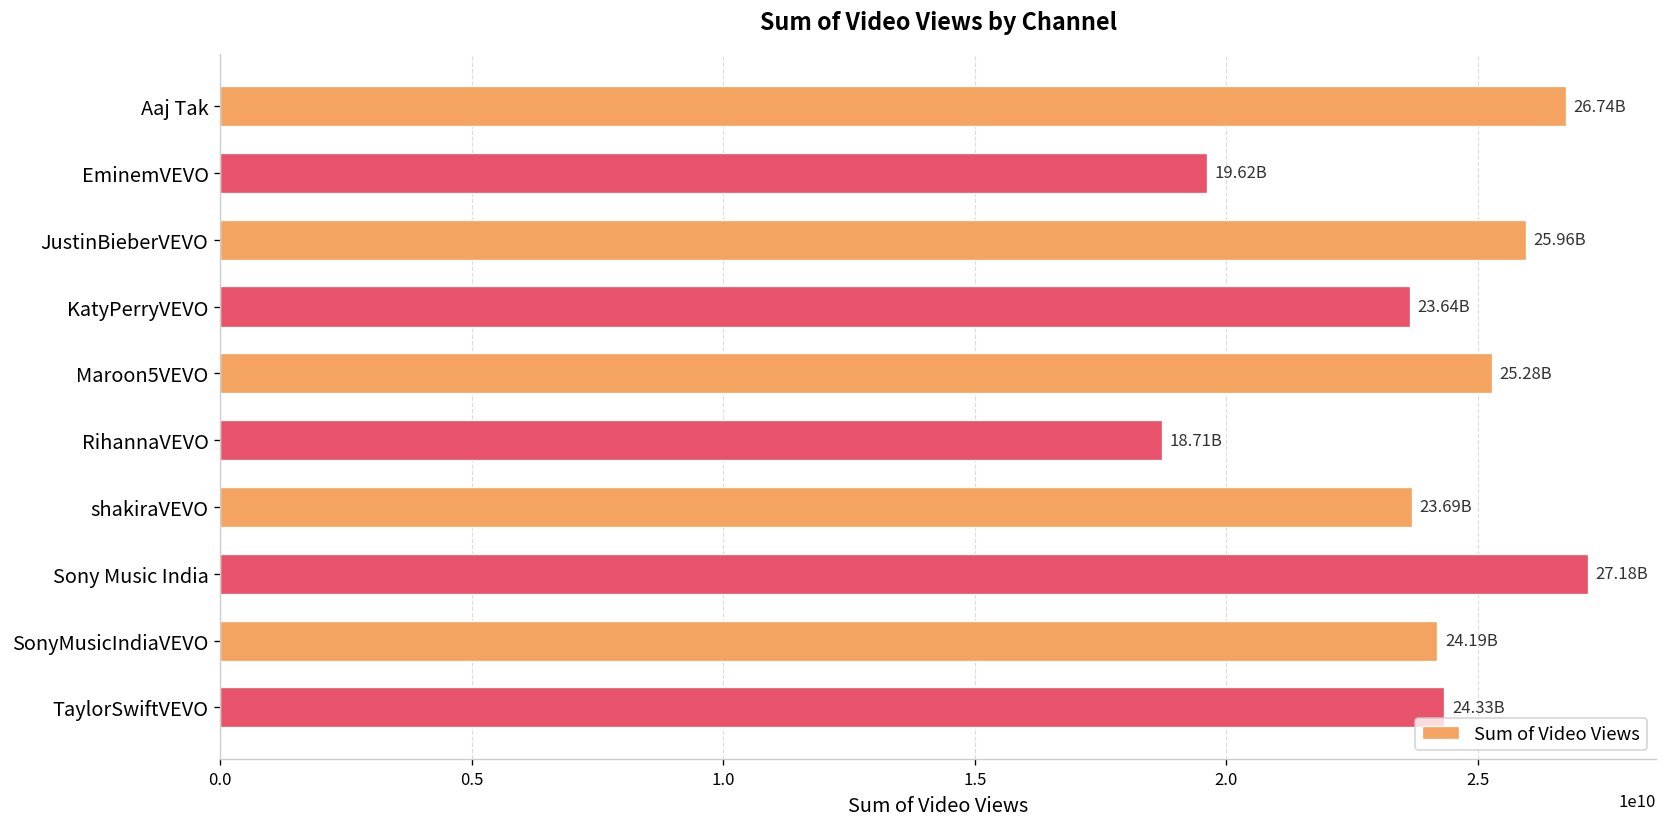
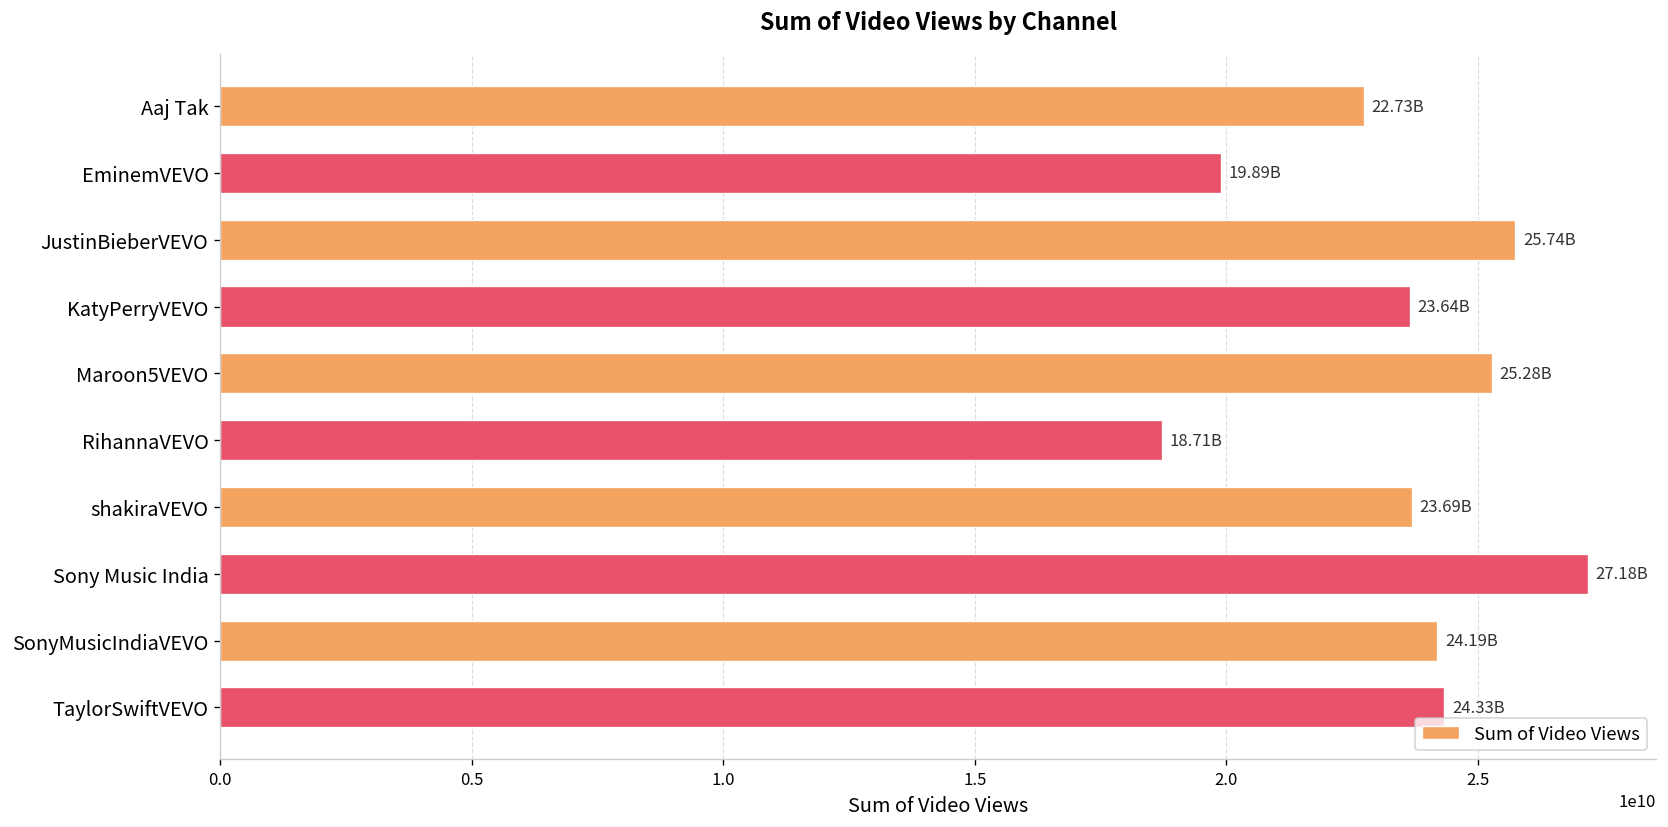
  {
-   "Aaj Tak": "26.74B",
-   "EminemVEVO": "19.62B",
-   "JustinBieberVEVO": "25.96B",
+   "Aaj Tak": "22.73B",
+   "EminemVEVO": "19.89B",
+   "JustinBieberVEVO": "25.74B",
    "KatyPerryVEVO": "23.64B",
    "Maroon5VEVO": "25.28B",
    "RihannaVEVO": "18.71B",
    "shakiraVEVO": "23.69B",
    "Sony Music India": "27.18B",
    "SonyMusicIndiaVEVO": "24.19B"
  }
